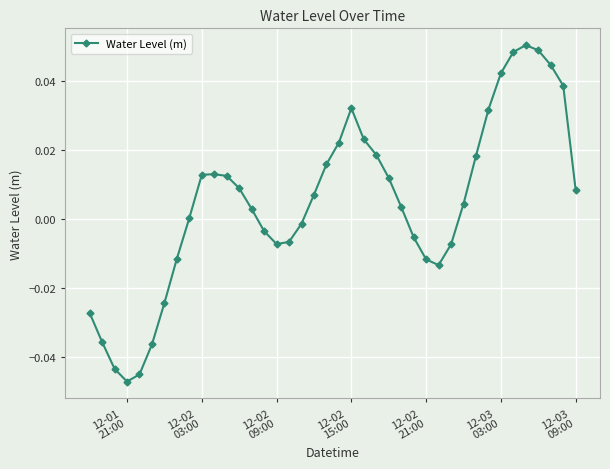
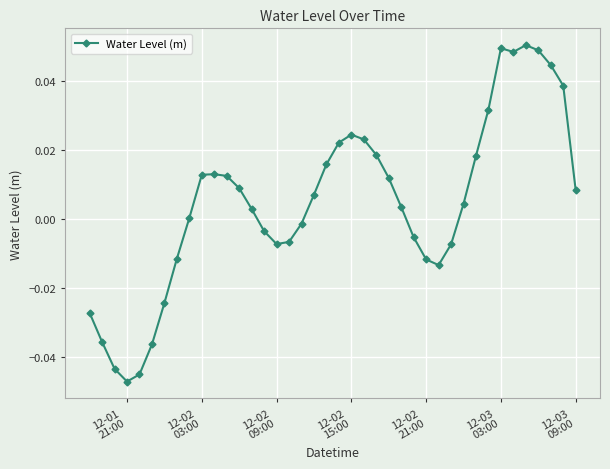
  {
    "12-01 21:00": -0.047,
    "12-02 03:00": 0.013,
    "12-02 09:00": -0.007,
-   "12-02 15:00": 0.032,
+   "12-02 15:00": 0.024,
    "12-02 21:00": -0.012,
-   "12-03 03:00": 0.042,
+   "12-03 03:00": 0.049,
    "12-03 09:00": 0.008
  }
